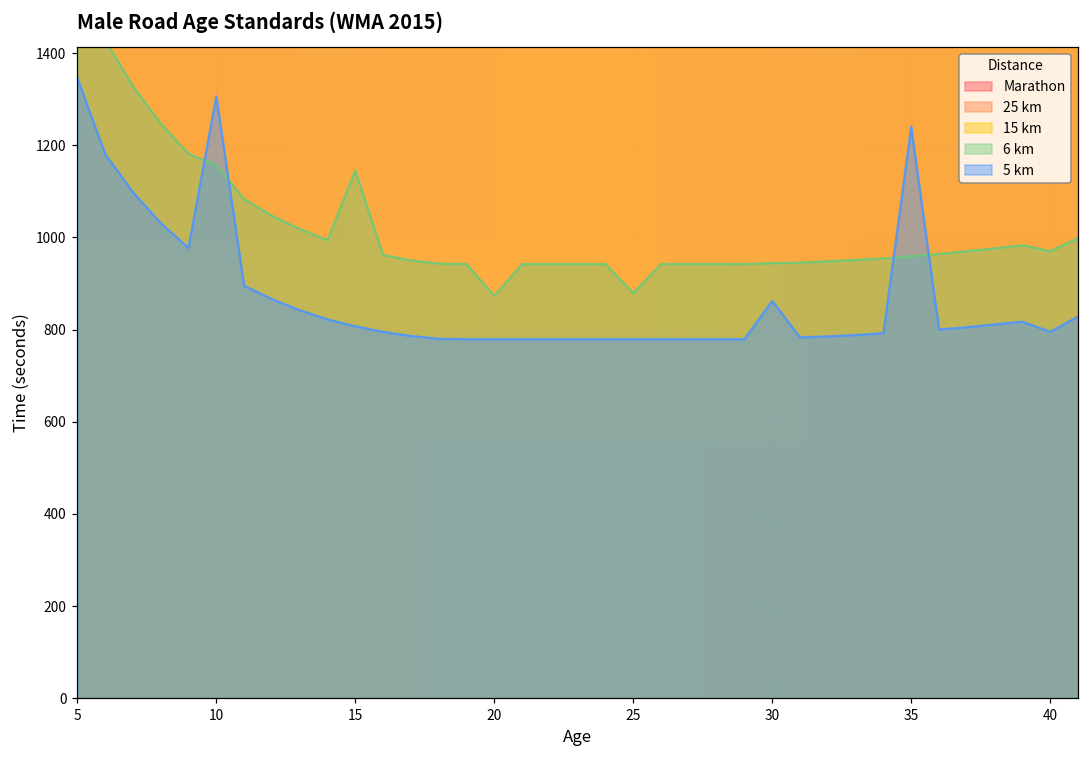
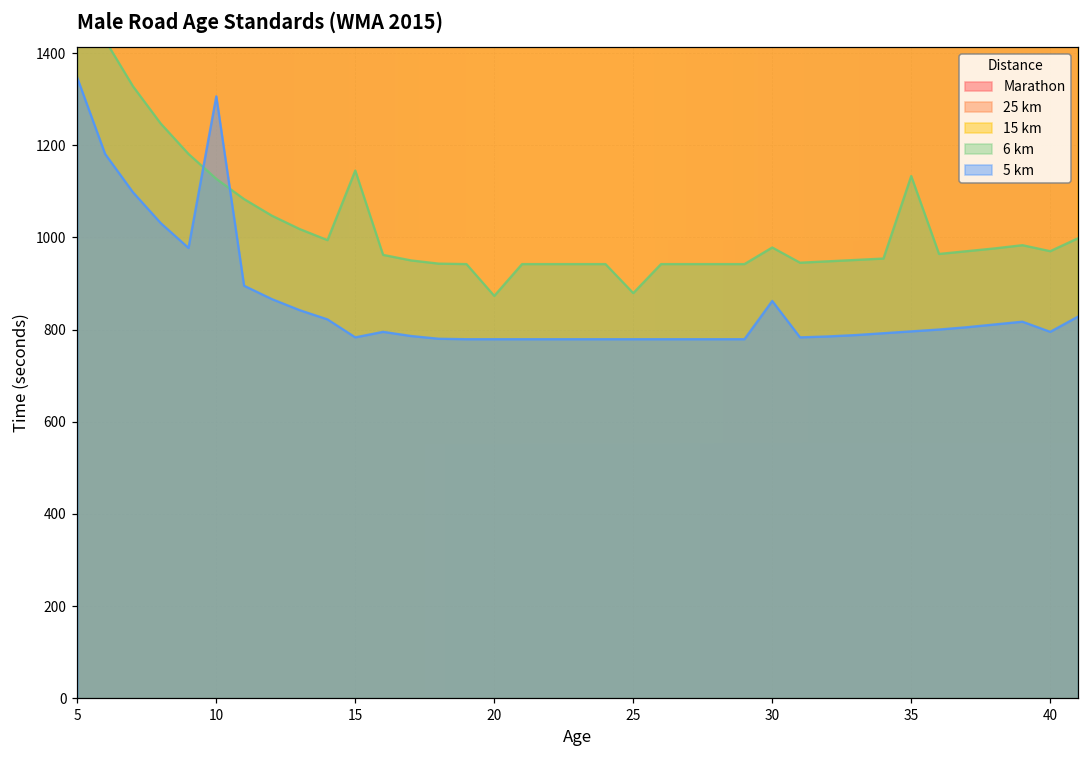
  {
    "6 km": {
-     "10": 1160,
+     "10": 1130,
      "15": 1150,
      "20": 870,
      "25": 880,
-     "30": 940,
-     "35": 960,
+     "30": 980,
+     "35": 1130,
      "40": 970
    },
    "5 km": {
      "5": 1350,
      "10": 1310,
-     "15": 810,
+     "15": 780,
      "20": 780,
      "25": 780,
      "30": 860,
-     "35": 1240,
+     "35": 800,
      "40": 800
    }
  }
